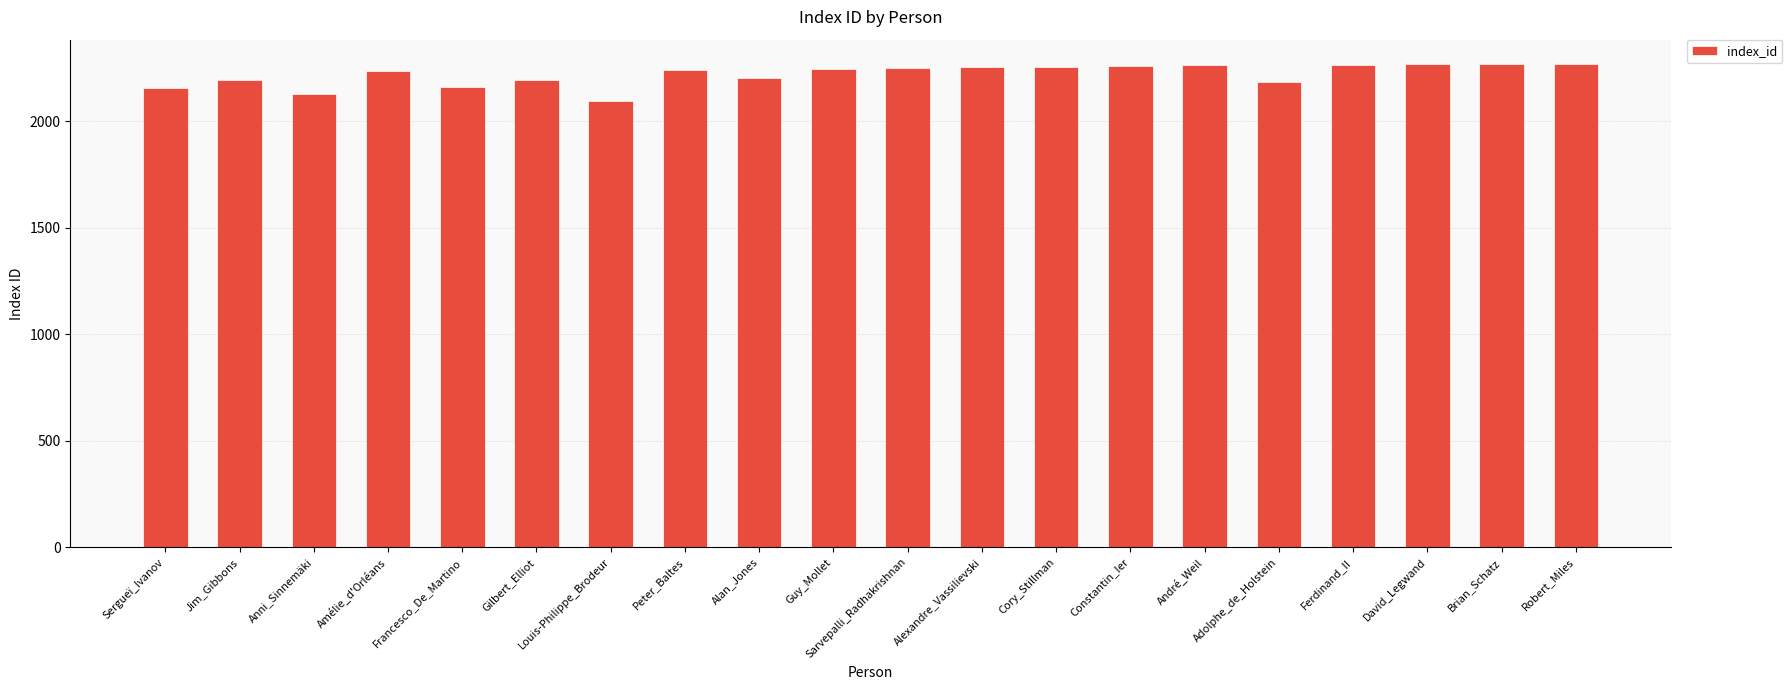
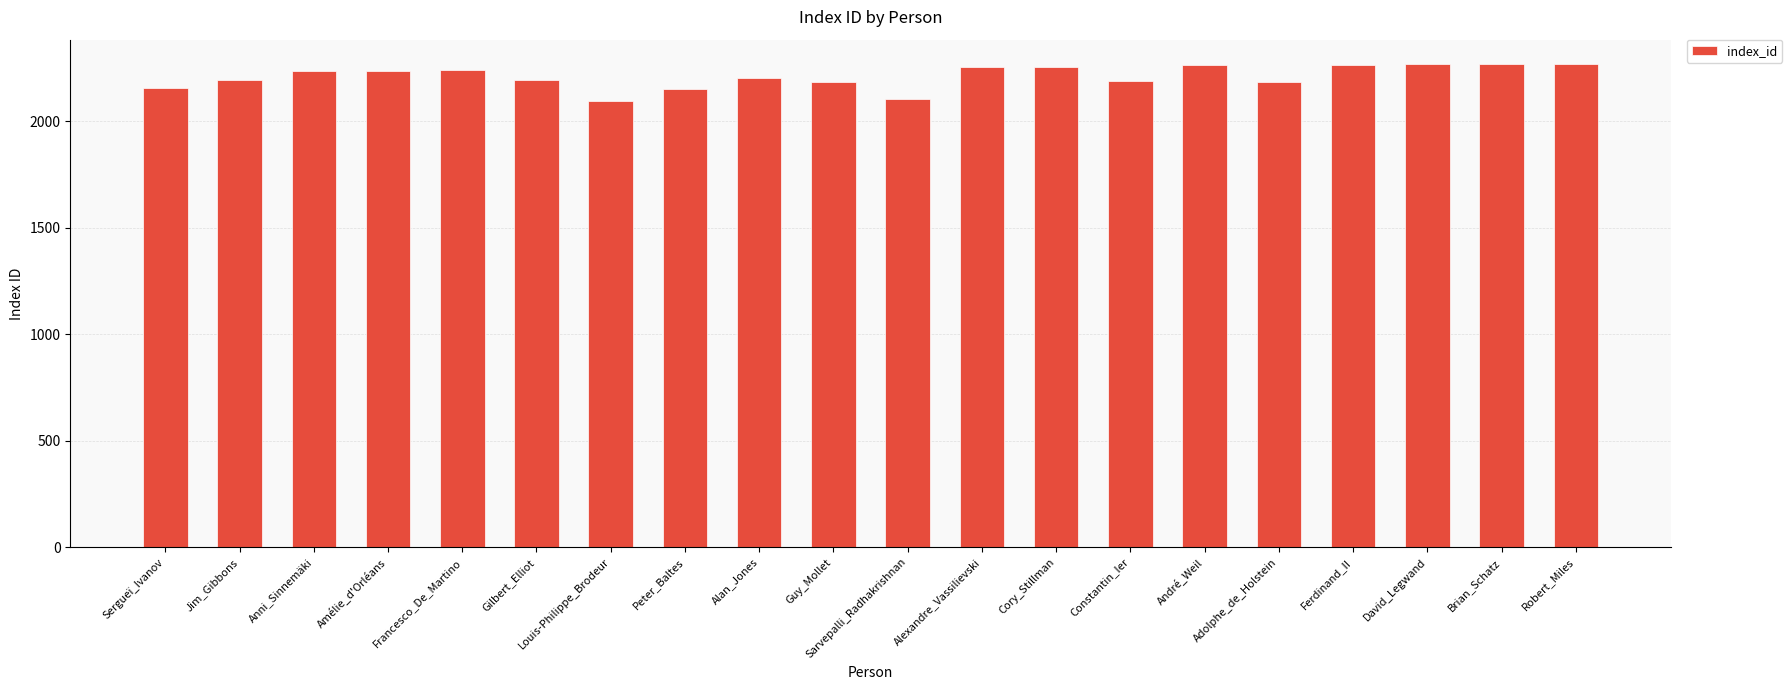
  {
    "Sergueï_Ivanov": 2160,
    "Jim_Gibbons": 2200,
-   "Anni_Sinnemäki": 2130,
+   "Anni_Sinnemäki": 2240,
    "Amélie_d'Orléans": 2240,
-   "Francesco_De_Martino": 2160,
+   "Francesco_De_Martino": 2240,
    "Gilbert_Elliot": 2190,
    "Louis-Philippe_Brodeur": 2100,
-   "Peter_Baltes": 2240,
+   "Peter_Baltes": 2150,
    "Alan_Jones": 2200,
-   "Guy_Mollet": 2250,
-   "Sarvepalli_Radhakrishnan": 2250,
+   "Guy_Mollet": 2190,
+   "Sarvepalli_Radhakrishnan": 2100,
    "Alexandre_Vassilievski": 2250,
    "Cory_Stillman": 2260,
-   "Constantin_Ier": 2260,
+   "Constantin_Ier": 2190,
    "André_Weil": 2260,
    "Adolphe_de_Holstein": 2190,
    "Ferdinand_II": 2270,
    "David_Legwand": 2270,
    "Brian_Schatz": 2270,
    "Robert_Miles": 2270
  }
